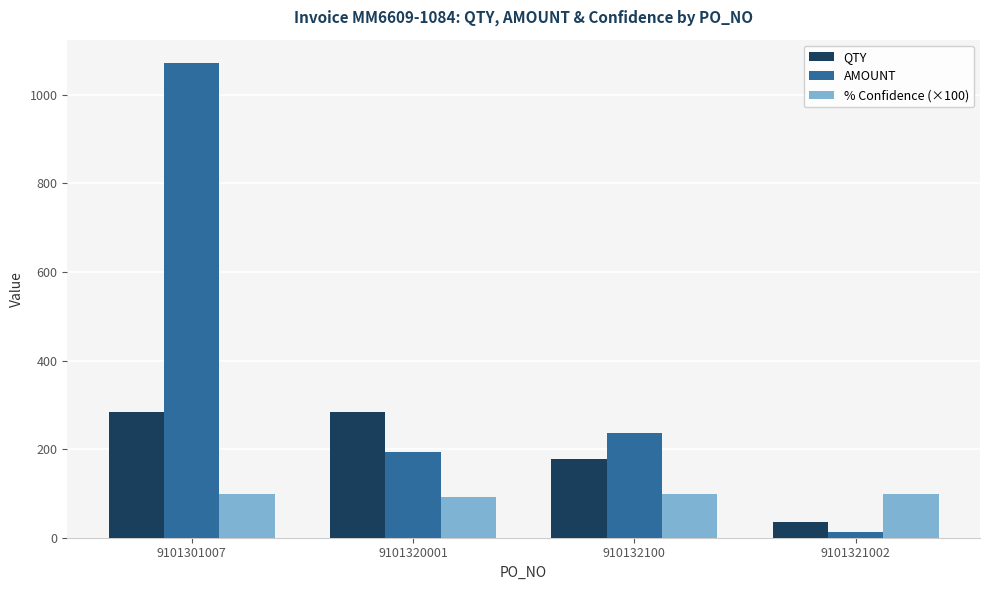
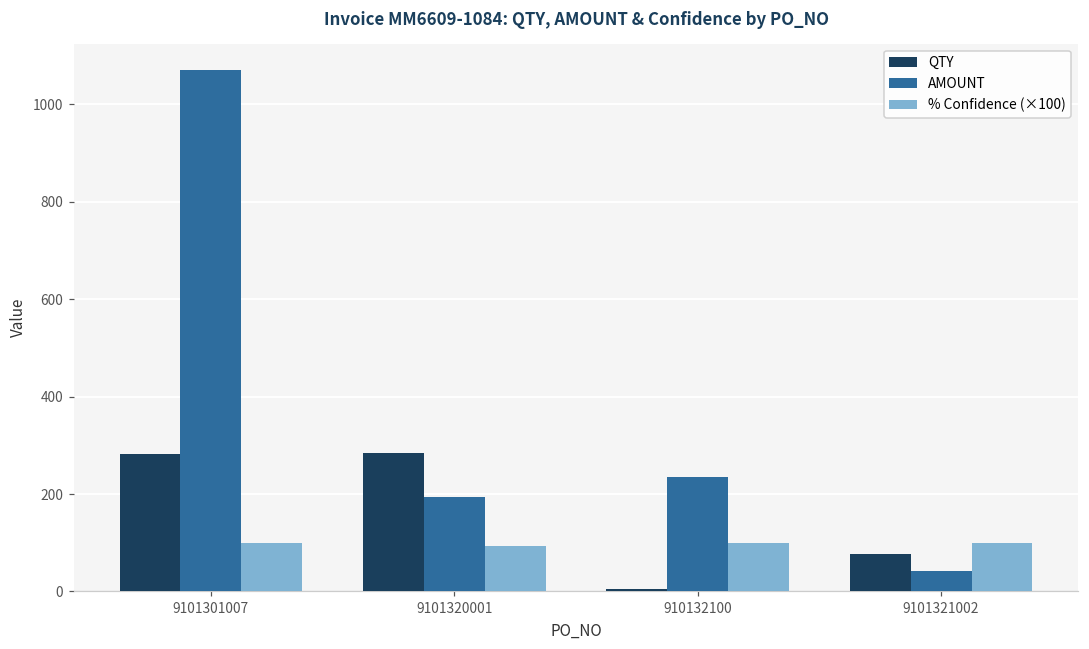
  {
    "QTY": {
      "9101301007": 280,
      "9101320001": 280,
-     "910132100": 180,
-     "9101321002": 40
+     "910132100": 10,
+     "9101321002": 80
    },
    "AMOUNT": {
      "9101301007": 1070,
      "9101320001": 190,
      "910132100": 240,
-     "9101321002": 10
+     "9101321002": 40
    },
    "% Confidence (×100)": {
      "9101301007": 100,
      "9101320001": 90,
      "910132100": 100,
      "9101321002": 100
    }
  }
